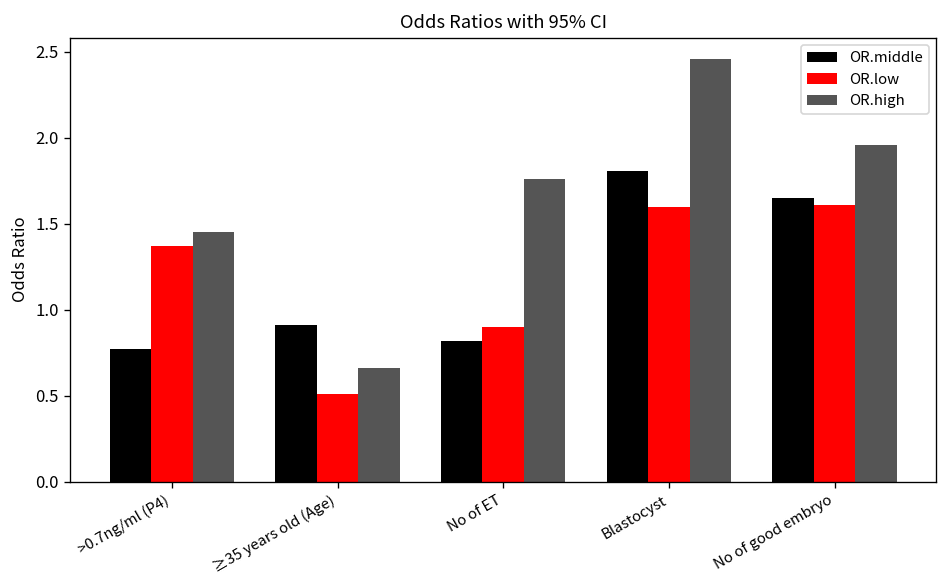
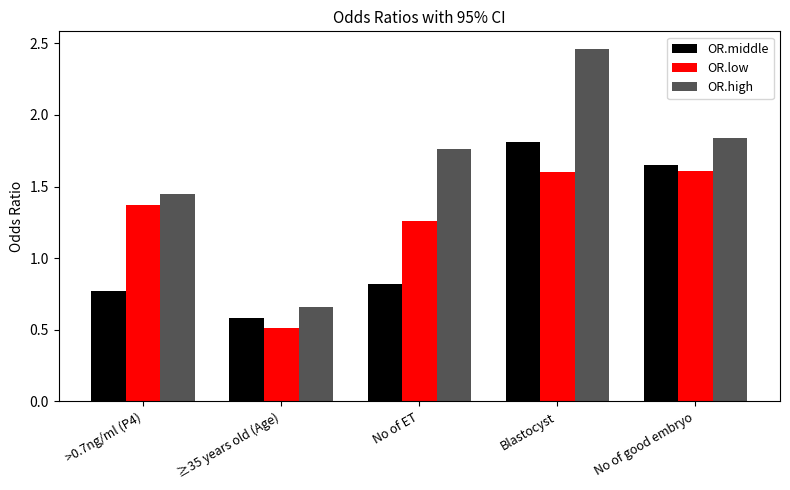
  {
    "OR.middle": {
      ">0.7ng/ml (P4)": 0.77,
-     "≥35 years old (Age)": 0.91,
+     "≥35 years old (Age)": 0.58,
      "No of ET": 0.82,
      "Blastocyst": 1.81,
      "No of good embryo": 1.65
    },
    "OR.low": {
      ">0.7ng/ml (P4)": 1.37,
      "≥35 years old (Age)": 0.51,
-     "No of ET": 0.90,
+     "No of ET": 1.26,
      "Blastocyst": 1.60,
      "No of good embryo": 1.61
    },
    "OR.high": {
      ">0.7ng/ml (P4)": 1.45,
      "≥35 years old (Age)": 0.66,
      "No of ET": 1.76,
      "Blastocyst": 2.46,
-     "No of good embryo": 1.96
+     "No of good embryo": 1.84
    }
  }
